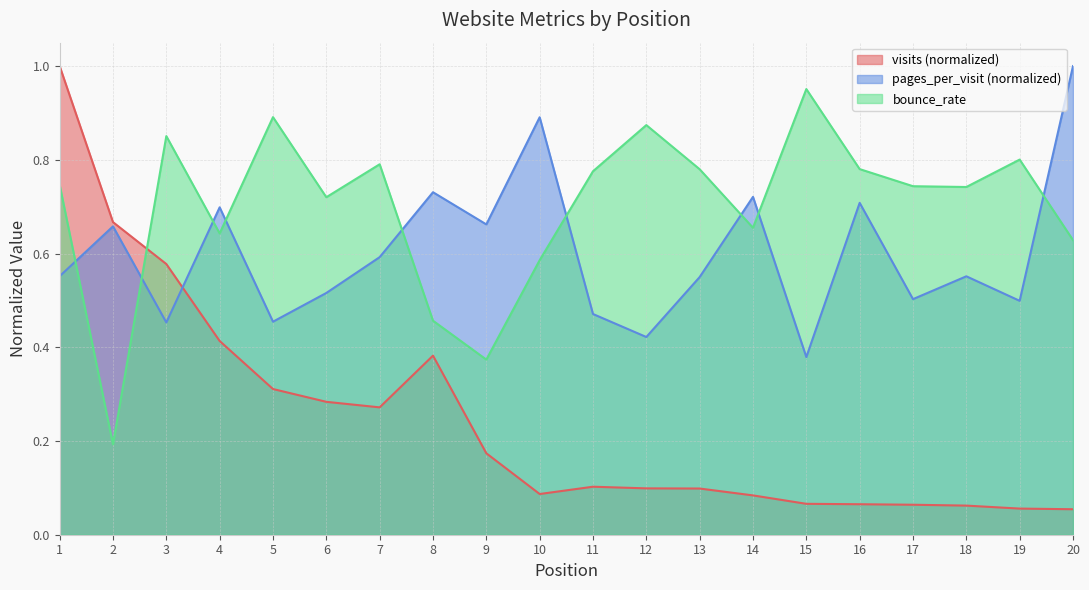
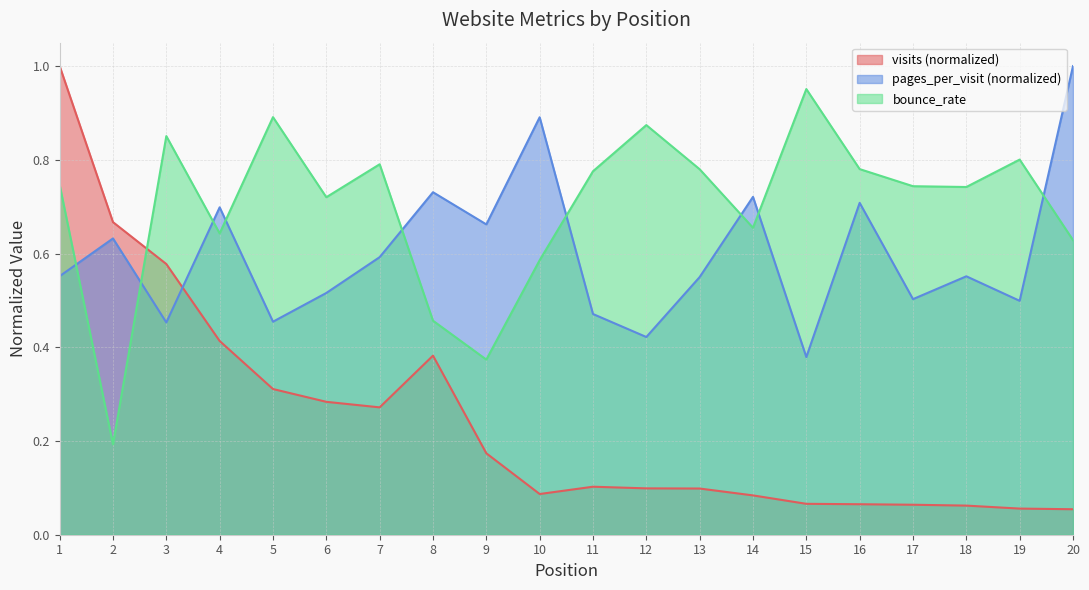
  {
    "visits (normalized)": {
      "1": 1.00,
      "2": 0.67,
      "3": 0.58,
      "4": 0.41,
      "5": 0.31,
      "6": 0.28,
      "7": 0.27,
      "8": 0.38,
      "9": 0.17,
      "10": 0.09,
      "11": 0.10,
      "12": 0.10,
      "13": 0.10,
      "14": 0.08,
      "15": 0.07,
      "16": 0.07,
      "17": 0.06,
      "18": 0.06,
      "19": 0.06,
      "20": 0.05
    },
    "pages_per_visit (normalized)": {
      "1": 0.55,
-     "2": 0.66,
+     "2": 0.63,
      "3": 0.45,
      "4": 0.70,
      "5": 0.45,
      "6": 0.52,
      "7": 0.59,
      "8": 0.73,
      "9": 0.66,
      "10": 0.89,
      "11": 0.47,
      "12": 0.42,
      "13": 0.55,
      "14": 0.72,
      "15": 0.38,
      "16": 0.71,
      "17": 0.50,
      "18": 0.55,
      "19": 0.50,
      "20": 1.00
    },
    "bounce_rate": {
      "1": 0.75,
      "2": 0.19,
      "3": 0.85,
      "4": 0.64,
      "5": 0.89,
      "6": 0.72,
      "7": 0.79,
      "8": 0.46,
      "9": 0.37,
      "10": 0.59,
      "11": 0.78,
      "12": 0.87,
      "13": 0.78,
      "14": 0.66,
      "15": 0.95,
      "16": 0.78,
      "17": 0.74,
      "18": 0.74,
      "19": 0.80,
      "20": 0.63
    }
  }
